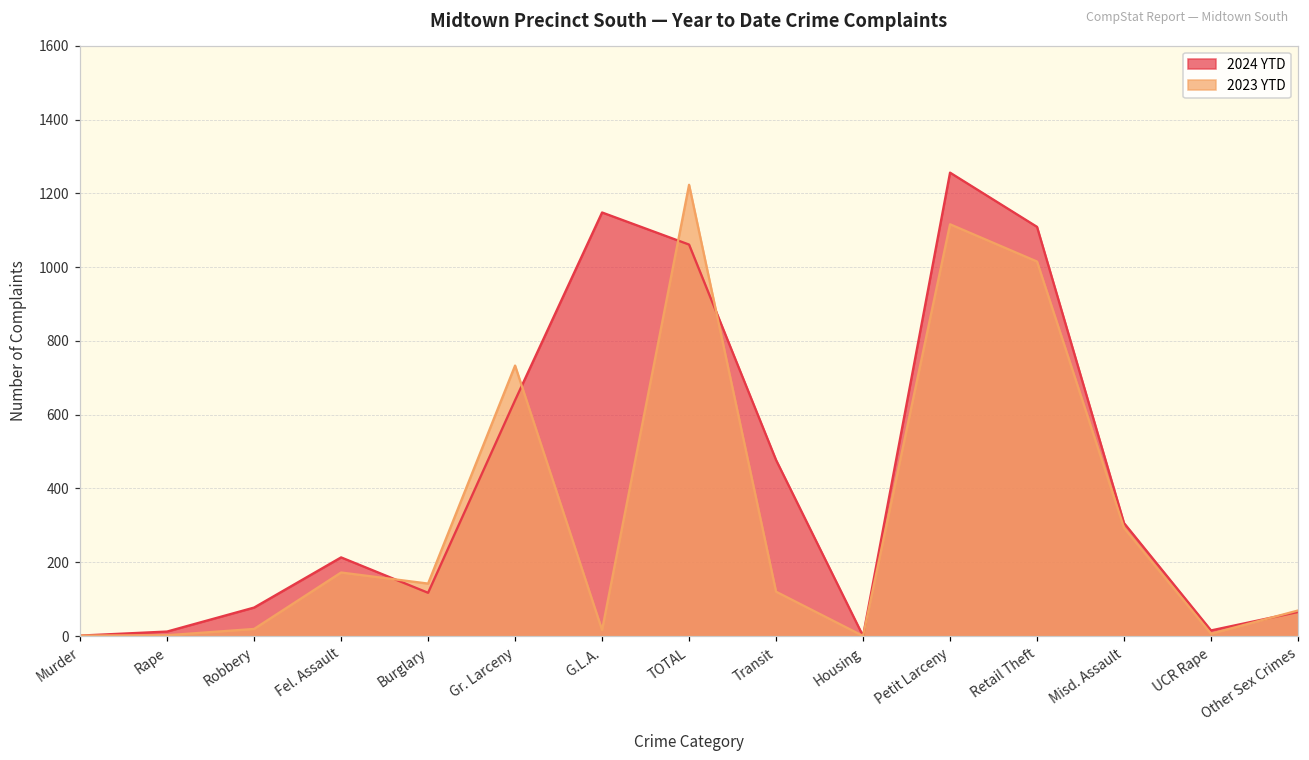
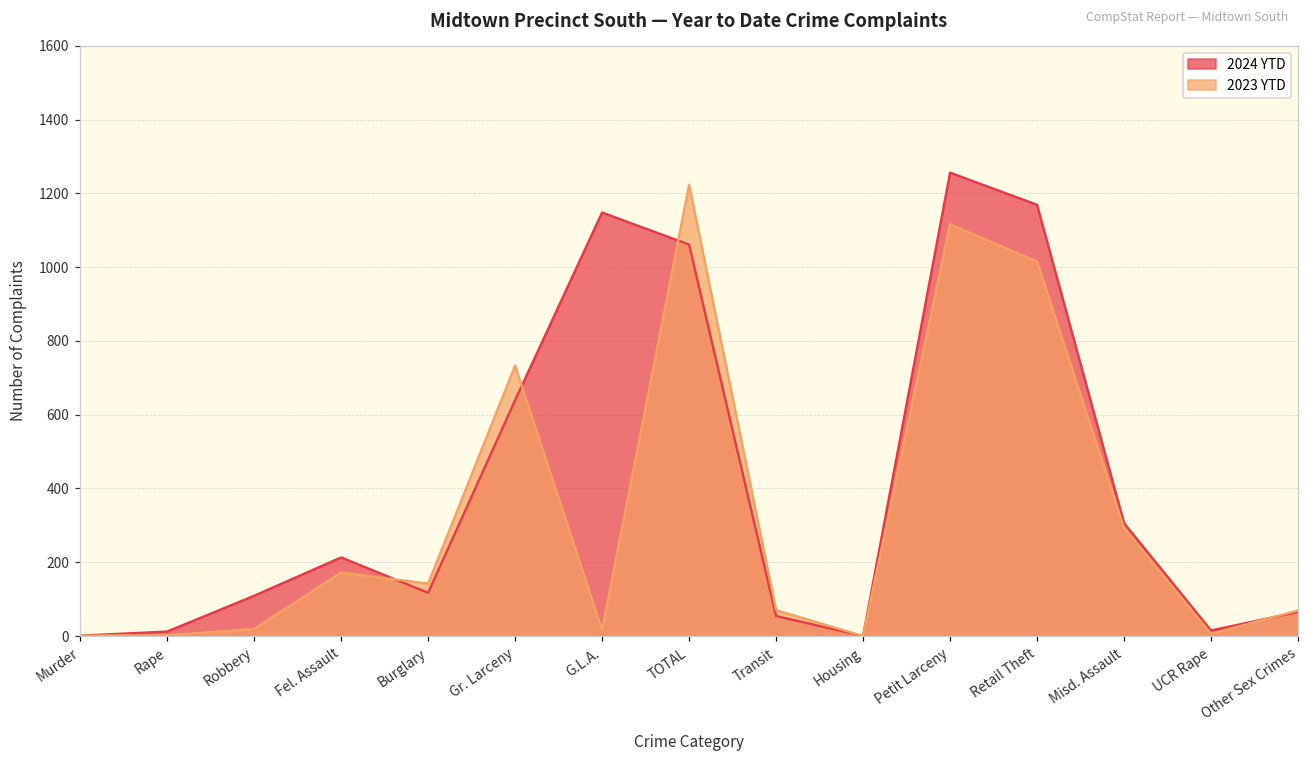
  {
    "2024 YTD": {
      "Rape": 10,
-     "Robbery": 80,
+     "Robbery": 110,
      "Fel. Assault": 210,
      "Burglary": 120,
      "Gr. Larceny": 640,
      "G.L.A.": 1150,
      "TOTAL": 1060,
-     "Transit": 480,
+     "Transit": 50,
      "Petit Larceny": 1260,
-     "Retail Theft": 1110,
+     "Retail Theft": 1170,
      "Misd. Assault": 310,
      "UCR Rape": 20
    },
    "2023 YTD": {
      "Rape": 0,
      "Robbery": 20,
      "Fel. Assault": 170,
      "Burglary": 140,
      "Gr. Larceny": 730,
      "G.L.A.": 20,
      "TOTAL": 1220,
-     "Transit": 120,
+     "Transit": 70,
      "Petit Larceny": 1120,
      "Retail Theft": 1020,
      "Misd. Assault": 290,
      "UCR Rape": 10
    }
  }
